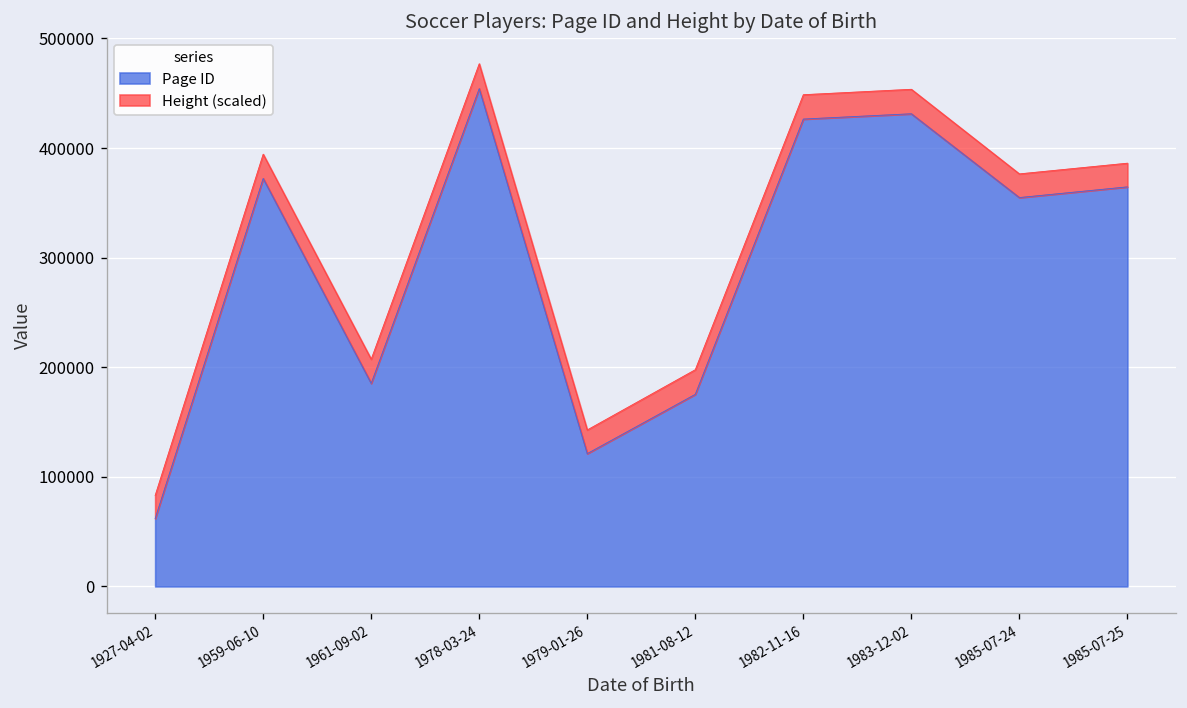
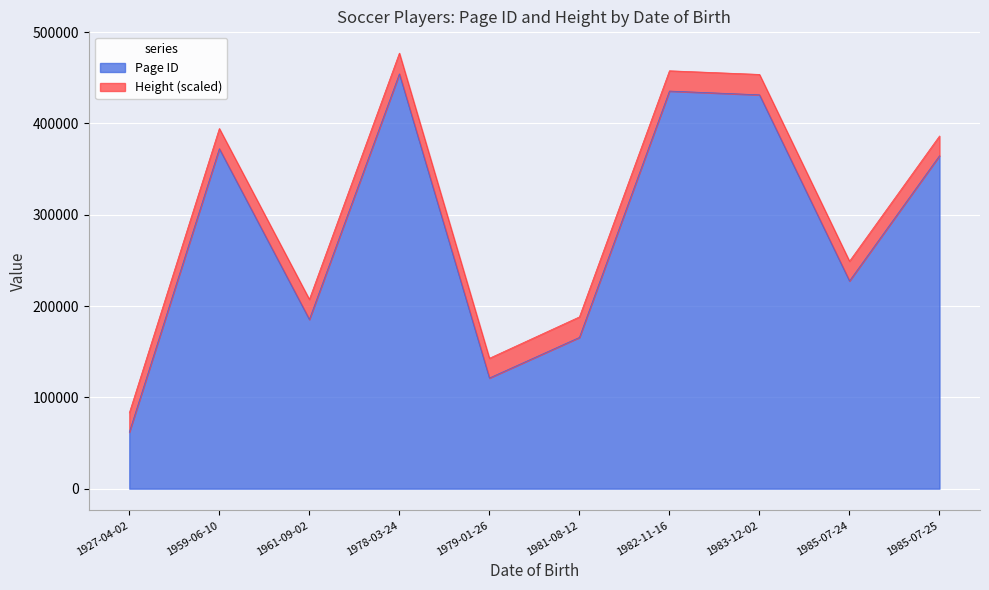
  {
    "Page ID": {
      "1927-04-02": 60000,
      "1959-06-10": 370000,
      "1961-09-02": 190000,
      "1978-03-24": 450000,
      "1979-01-26": 120000,
-     "1981-08-12": 180000,
-     "1982-11-16": 430000,
+     "1981-08-12": 170000,
+     "1982-11-16": 440000,
      "1983-12-02": 430000,
-     "1985-07-24": 350000,
+     "1985-07-24": 230000,
      "1985-07-25": 360000
    },
    "Height (scaled)": {
      "1927-04-02": 20000,
      "1959-06-10": 20000,
      "1961-09-02": 20000,
      "1978-03-24": 20000,
      "1979-01-26": 20000,
      "1981-08-12": 20000,
      "1982-11-16": 20000,
      "1983-12-02": 20000,
      "1985-07-24": 20000,
      "1985-07-25": 20000
    }
  }
